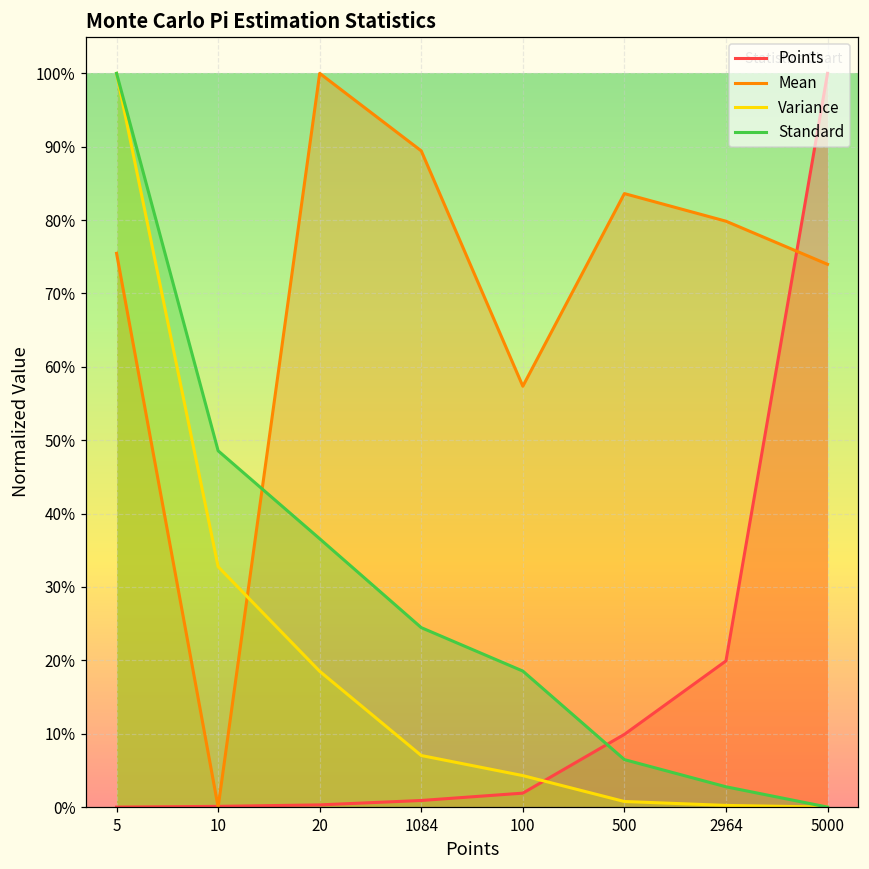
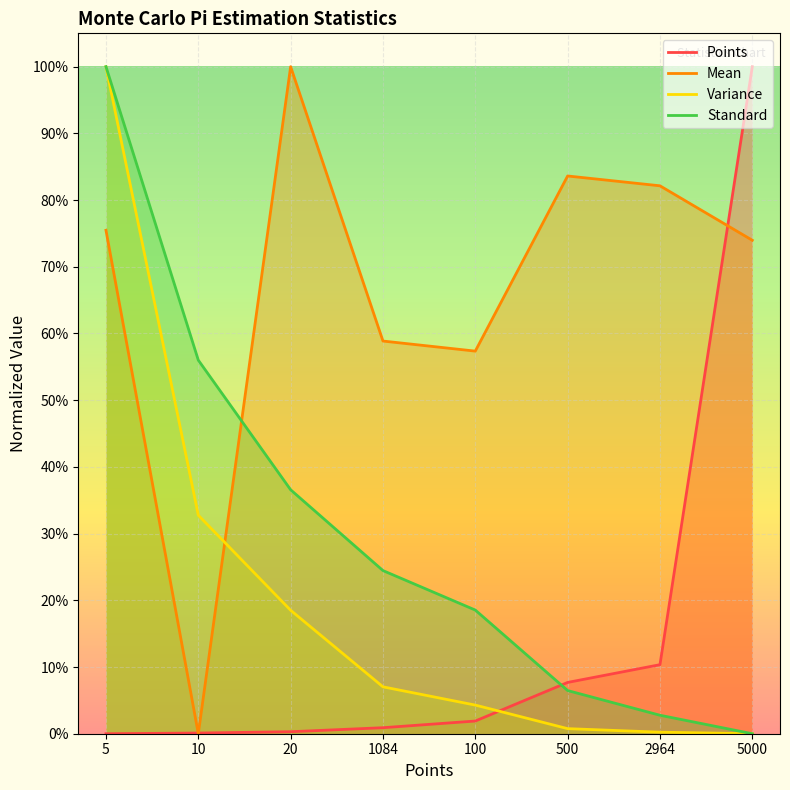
  {
    "Points": {
      "5": "0%",
      "20": "0%",
      "1084": "1%",
      "100": "2%",
-     "500": "10%",
-     "2964": "20%"
+     "500": "8%",
+     "2964": "10%"
    },
    "Mean": {
      "5": "75%",
      "20": "100%",
-     "1084": "89%",
+     "1084": "59%",
      "100": "57%",
      "500": "84%",
-     "2964": "80%",
+     "2964": "82%",
      "5000": "74%"
    },
    "Variance": {
      "10": "33%",
      "20": "19%",
      "1084": "7%",
      "100": "4%",
      "500": "1%",
      "2964": "0%"
    },
    "Standard": {
-     "10": "49%",
+     "10": "56%",
      "20": "37%",
      "1084": "24%",
      "100": "19%",
      "500": "6%",
      "2964": "3%"
    }
  }
